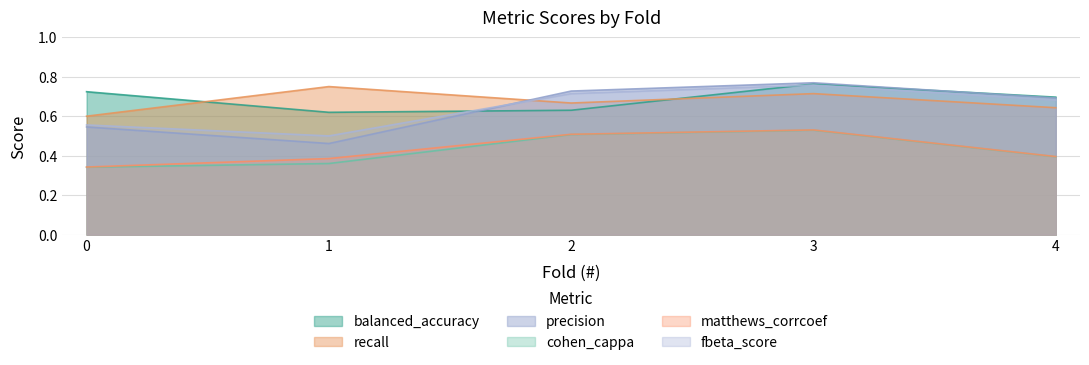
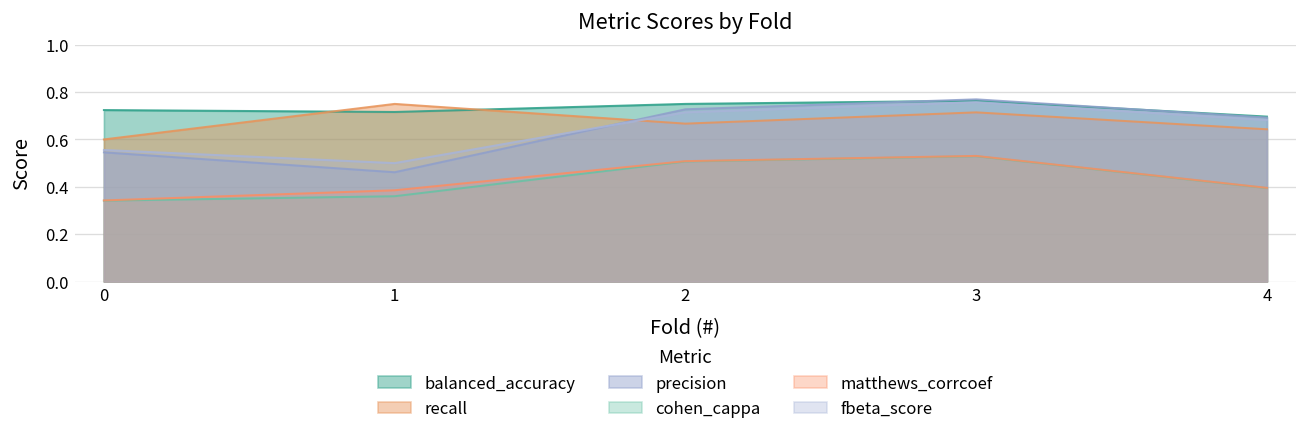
  {
    "balanced_accuracy": {
      "0": 0.72,
-     "1": 0.62,
-     "2": 0.63
+     "1": 0.72,
+     "2": 0.75
    }
  }
